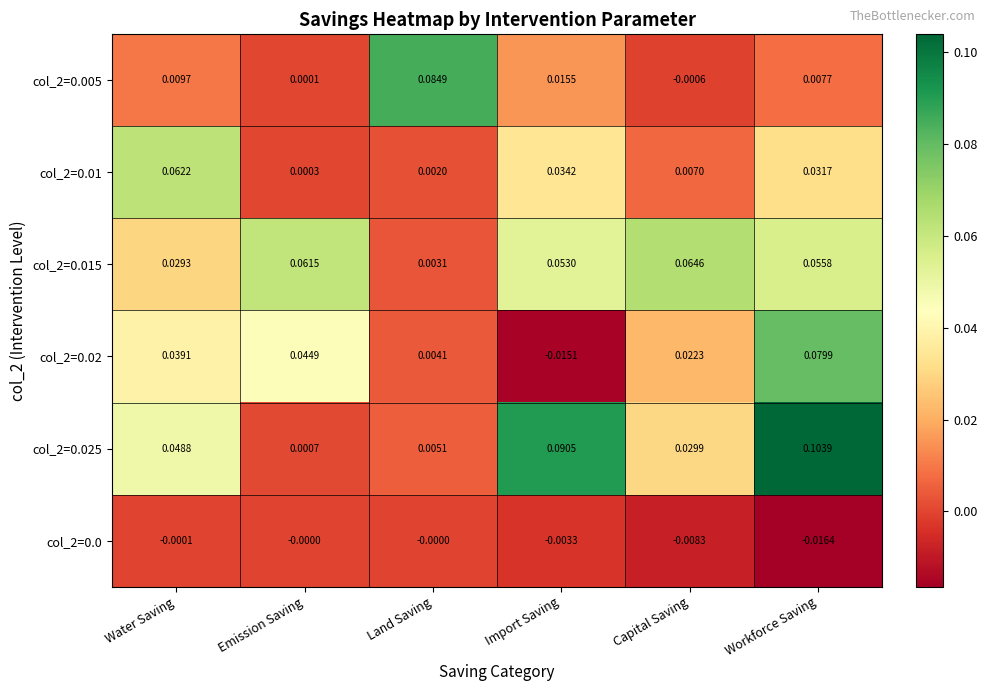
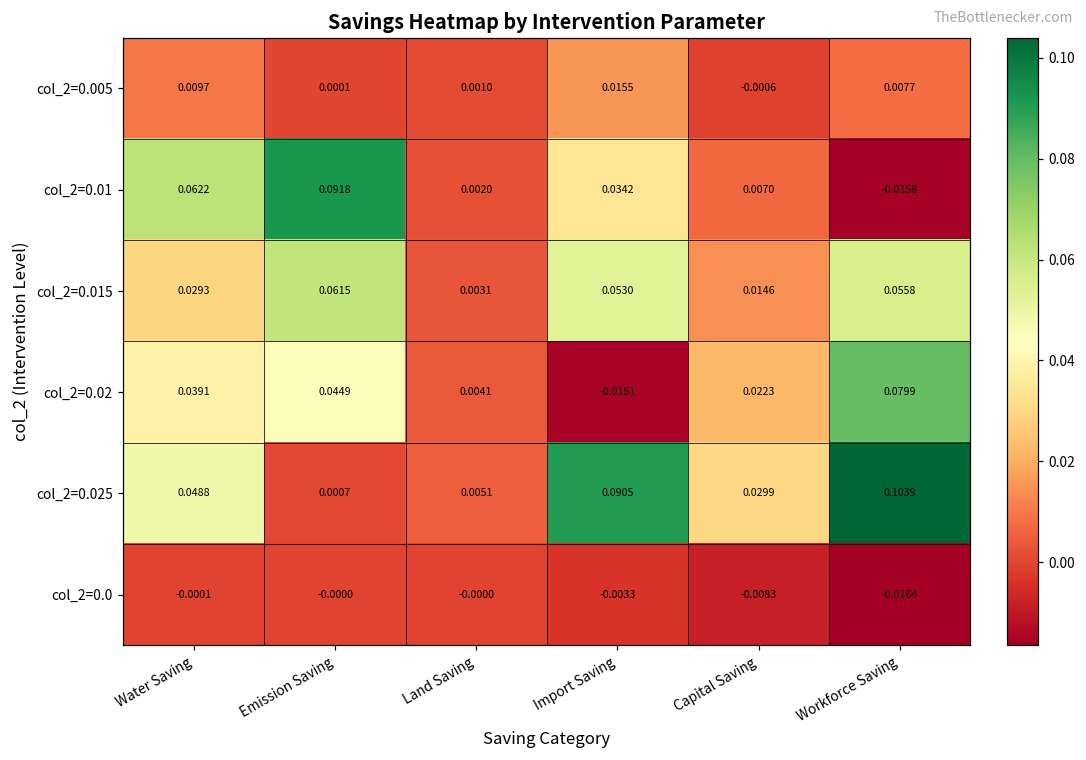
  {
    "col_2=0.005": {
      "Water Saving": 0.0097,
      "Emission Saving": 0.0001,
-     "Land Saving": 0.0849,
+     "Land Saving": 0.0010,
      "Import Saving": 0.0155,
      "Capital Saving": -0.0006,
      "Workforce Saving": 0.0077
    },
    "col_2=0.01": {
      "Water Saving": 0.0622,
-     "Emission Saving": 0.0003,
+     "Emission Saving": 0.0918,
      "Land Saving": 0.0020,
      "Import Saving": 0.0342,
      "Capital Saving": 0.0070,
-     "Workforce Saving": 0.0317
+     "Workforce Saving": -0.0158
    },
    "col_2=0.015": {
      "Water Saving": 0.0293,
      "Emission Saving": 0.0615,
      "Land Saving": 0.0031,
      "Import Saving": 0.0530,
-     "Capital Saving": 0.0646,
+     "Capital Saving": 0.0146,
      "Workforce Saving": 0.0558
    },
    "col_2=0.02": {
      "Water Saving": 0.0391,
      "Emission Saving": 0.0449,
      "Land Saving": 0.0041,
      "Import Saving": -0.0151,
      "Capital Saving": 0.0223,
      "Workforce Saving": 0.0799
    },
    "col_2=0.025": {
      "Water Saving": 0.0488,
      "Emission Saving": 0.0007,
      "Land Saving": 0.0051,
      "Import Saving": 0.0905,
      "Capital Saving": 0.0299,
      "Workforce Saving": 0.1039
    },
    "col_2=0.0": {
      "Water Saving": -0.0001,
      "Emission Saving": -0.0000,
      "Land Saving": -0.0000,
      "Import Saving": -0.0033,
      "Capital Saving": -0.0083,
      "Workforce Saving": -0.0164
    }
  }
